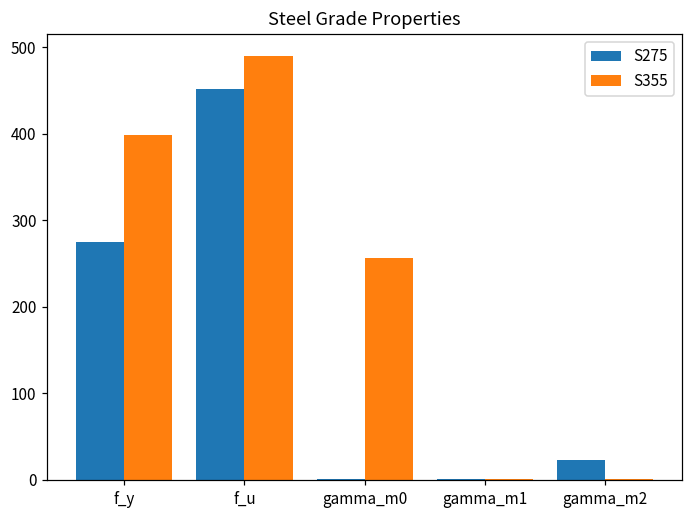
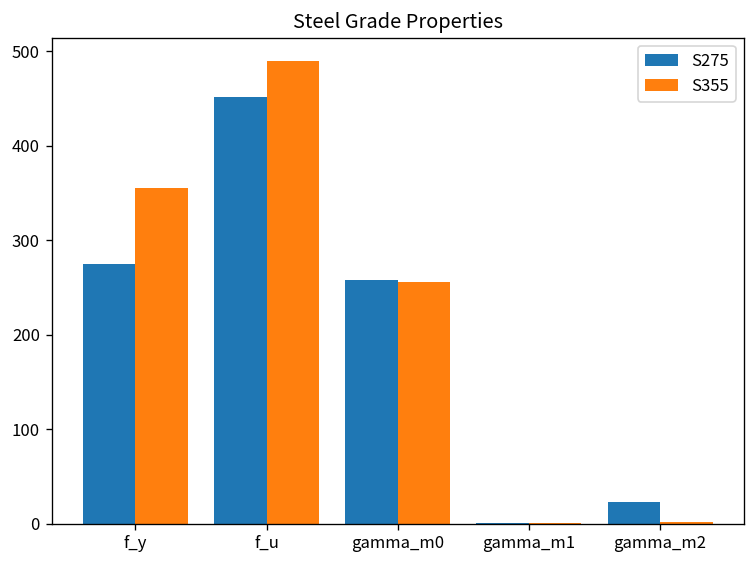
  {
    "S275": {
      "f_y": 280,
      "f_u": 450,
-     "gamma_m0": 0,
+     "gamma_m0": 260,
      "gamma_m2": 20
    },
    "S355": {
-     "f_y": 400,
+     "f_y": 360,
      "f_u": 490,
      "gamma_m0": 260
    }
  }
